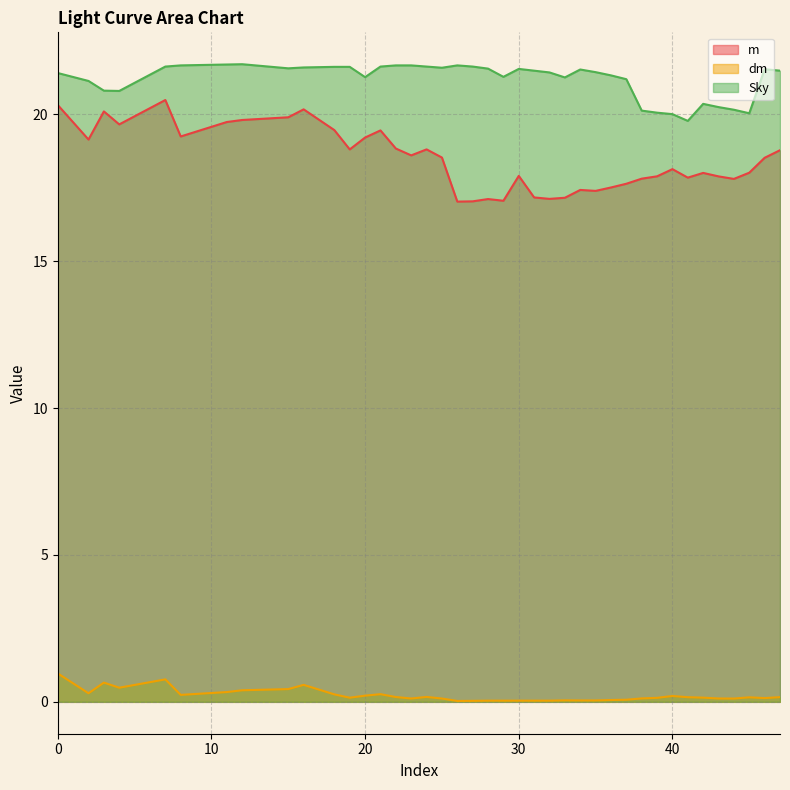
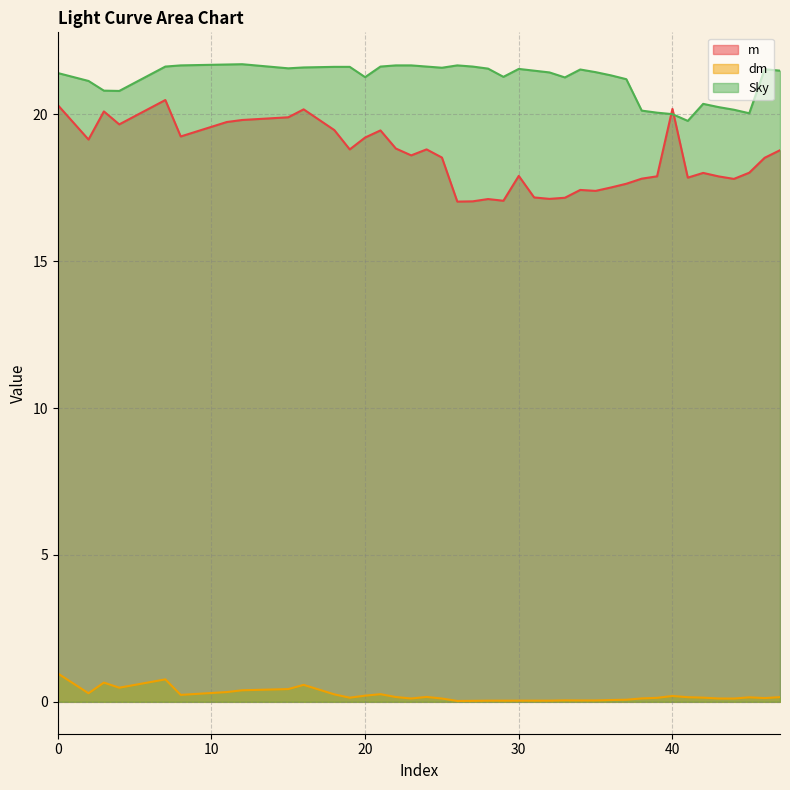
  {
    "m": {
      "0": 20.3,
      "20": 19.2,
      "30": 17.9,
-     "40": 18.1
+     "40": 20.2
    },
    "dm": {
      "0": 1.0,
      "20": 0.2,
      "30": 0.0,
      "40": 0.2
    },
    "Sky": {
      "0": 21.4,
      "20": 21.3,
      "30": 21.6,
      "40": 20.0
    }
  }
